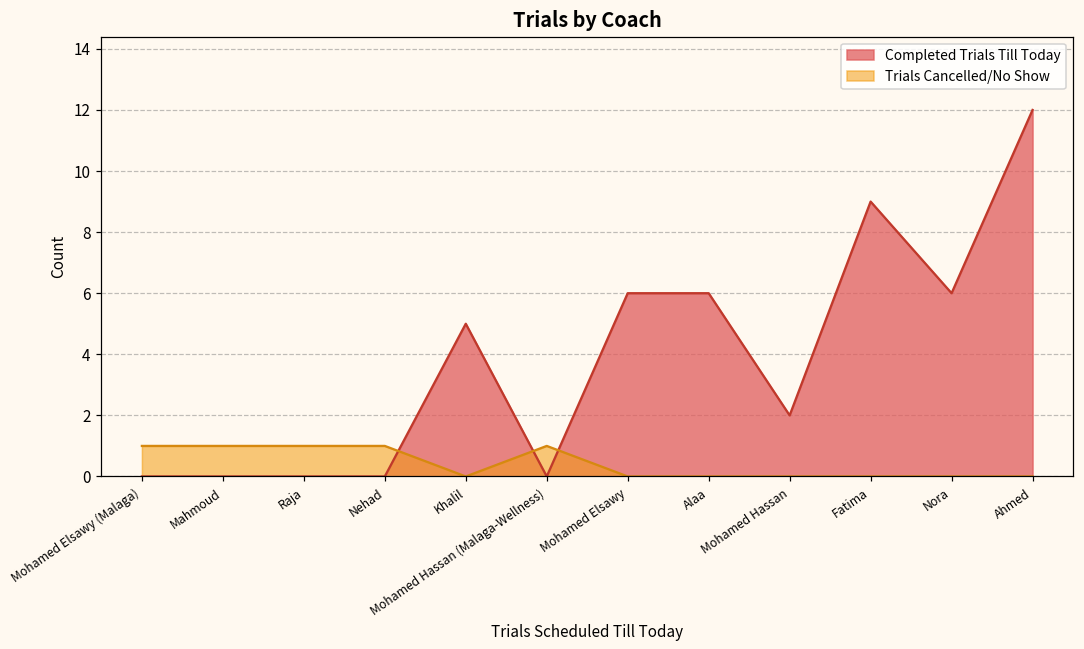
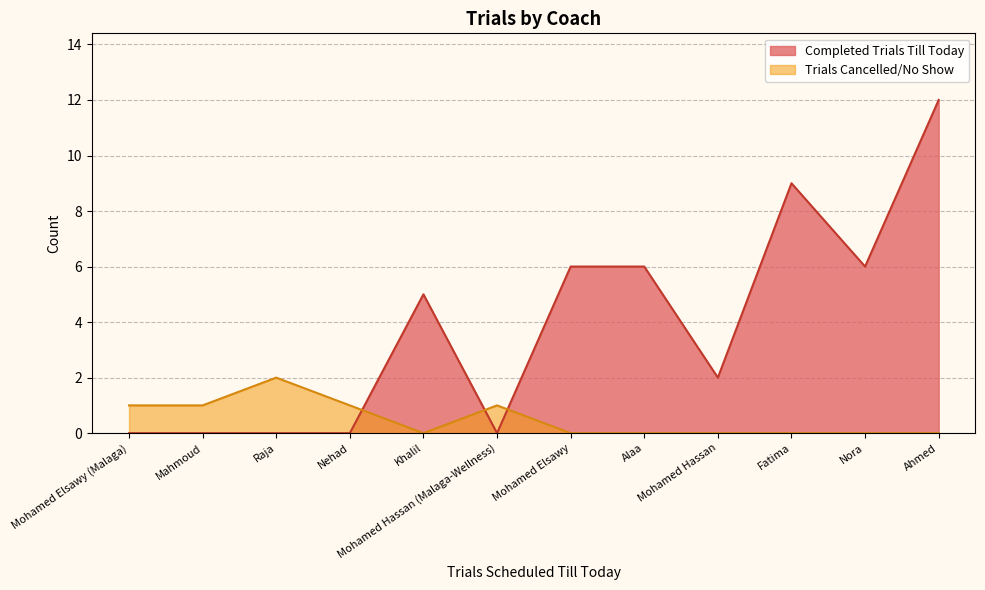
  {
    "Completed Trials Till Today": {
      "Mohamed Elsawy (Malaga)": 0,
      "Mahmoud": 0,
      "Raja": 0,
      "Nehad": 0,
      "Khalil": 5,
      "Mohamed Hassan (Malaga-Wellness)": 0,
      "Mohamed Elsawy": 6,
      "Alaa": 6,
      "Mohamed Hassan": 2,
      "Fatima": 9,
      "Nora": 6,
      "Ahmed": 12
    },
    "Trials Cancelled/No Show": {
      "Mohamed Elsawy (Malaga)": 1,
      "Mahmoud": 1,
-     "Raja": 1,
+     "Raja": 2,
      "Nehad": 1,
      "Khalil": 0,
      "Mohamed Hassan (Malaga-Wellness)": 1,
      "Mohamed Elsawy": 0,
      "Alaa": 0,
      "Mohamed Hassan": 0,
      "Fatima": 0,
      "Nora": 0,
      "Ahmed": 0
    }
  }
